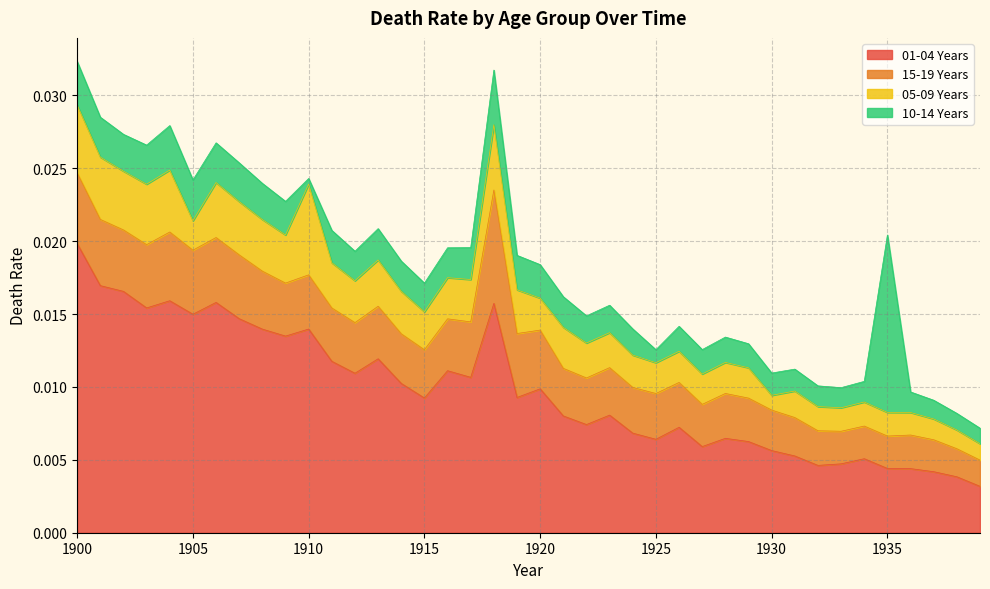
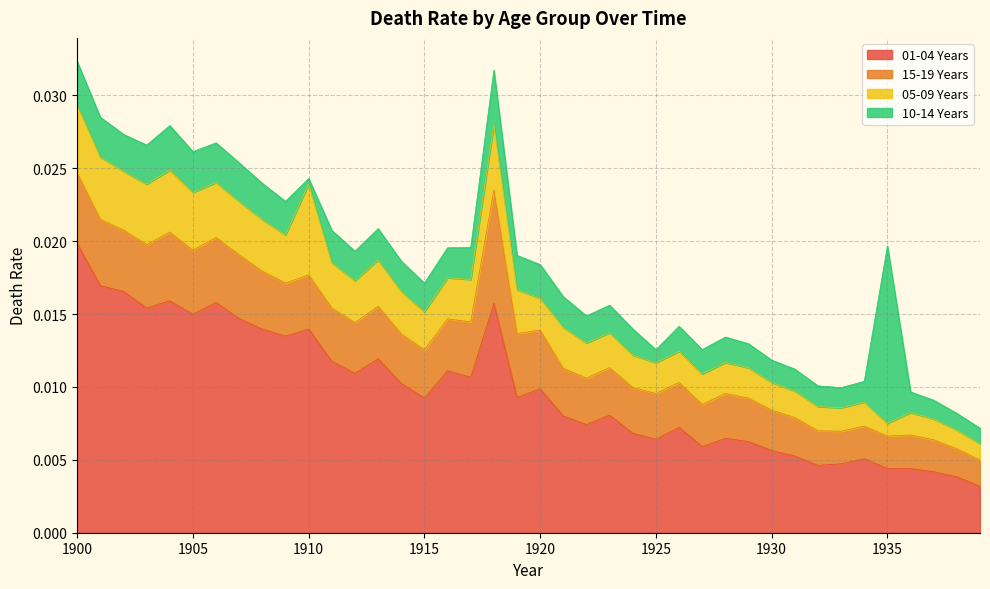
  {
    "05-09 Years": {
      "1900": 0.0047,
-     "1905": 0.0020,
+     "1905": 0.0040,
      "1910": 0.0062,
      "1915": 0.0026,
      "1920": 0.0022,
      "1925": 0.0021,
-     "1930": 0.0010,
-     "1935": 0.0016
+     "1930": 0.0019,
+     "1935": 0.0009
    },
    "10-14 Years": {
      "1900": 0.0030,
      "1905": 0.0028,
      "1910": 0.0004,
      "1915": 0.0020,
      "1920": 0.0023,
      "1925": 0.0009,
      "1930": 0.0015,
      "1935": 0.0122
    }
  }
